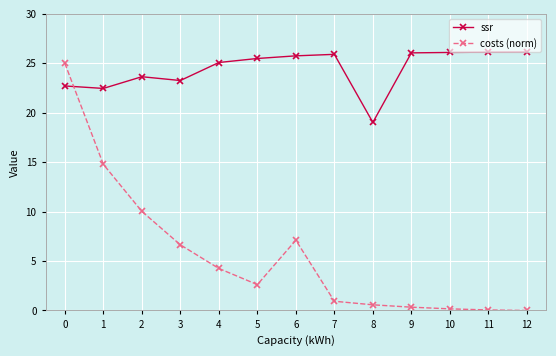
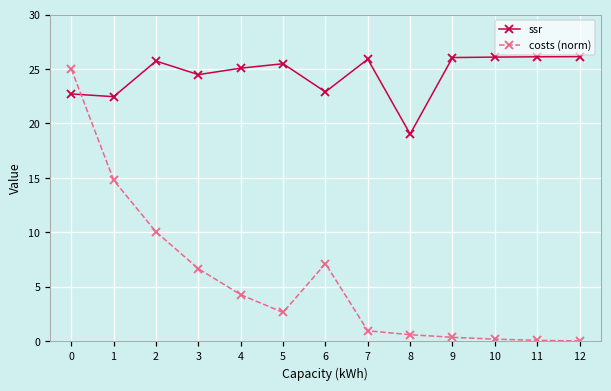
  {
    "ssr": {
      "0": 23,
      "1": 22,
-     "2": 24,
-     "3": 23,
+     "2": 26,
+     "3": 24,
      "4": 25,
      "5": 25,
-     "6": 26,
+     "6": 23,
      "7": 26,
      "8": 19,
      "9": 26,
      "10": 26
    },
    "costs (norm)": {
      "0": 25,
      "1": 15,
      "2": 10,
      "3": 7,
      "4": 4,
      "5": 3,
      "6": 7,
      "7": 1,
      "8": 1,
      "9": 0,
      "10": 0,
      "11": 0,
      "12": 0
    }
  }
